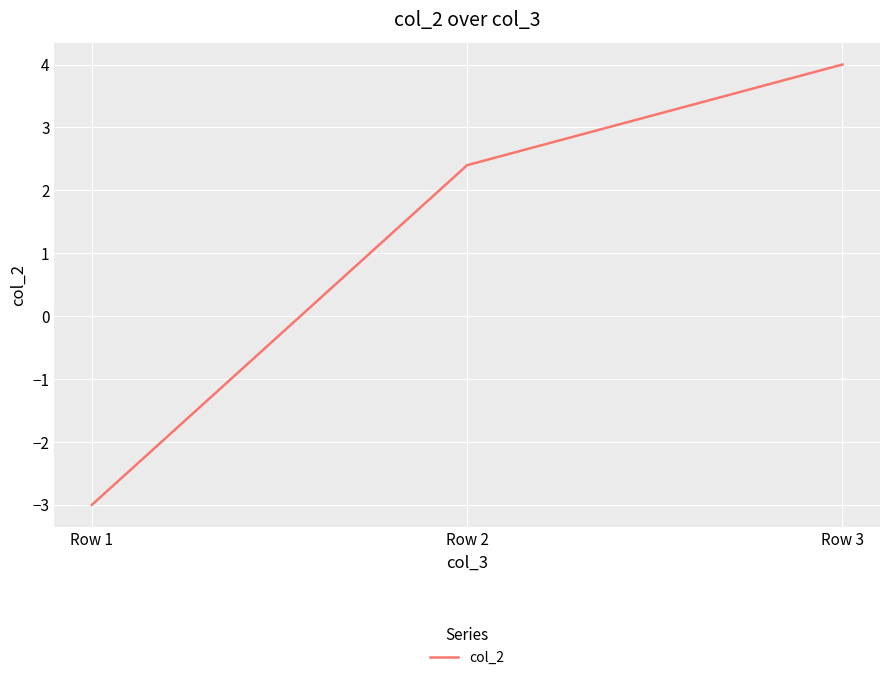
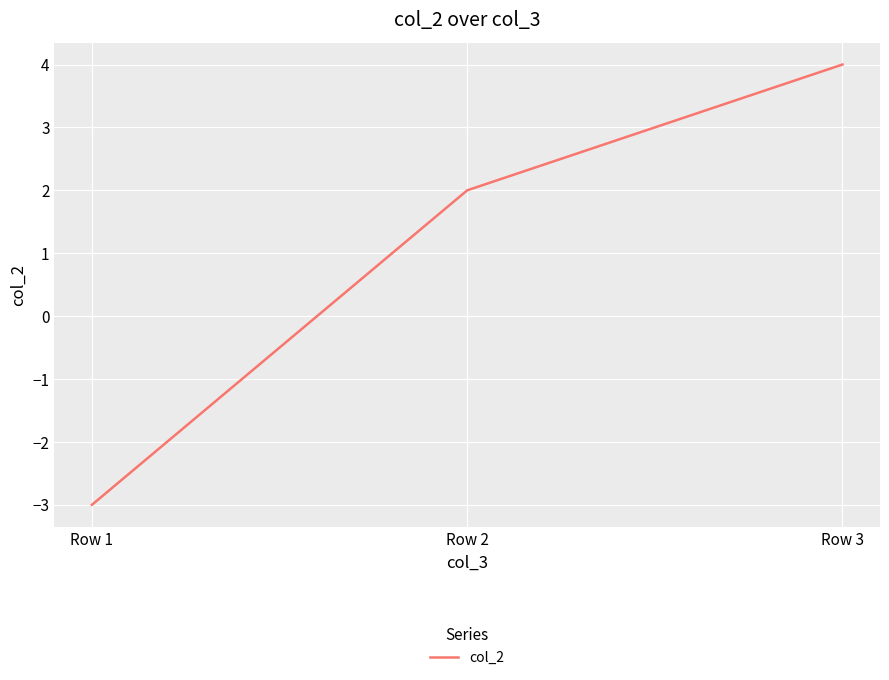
  {
    "Row 1": -3.0,
-   "Row 2": 2.4,
+   "Row 2": 2.0,
    "Row 3": 4.0
  }
